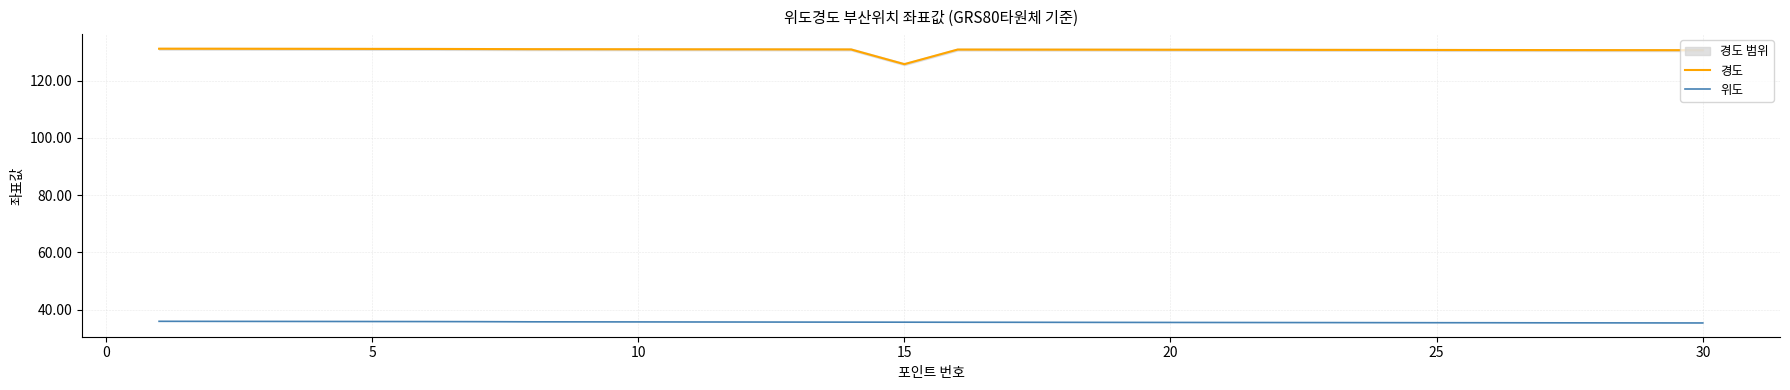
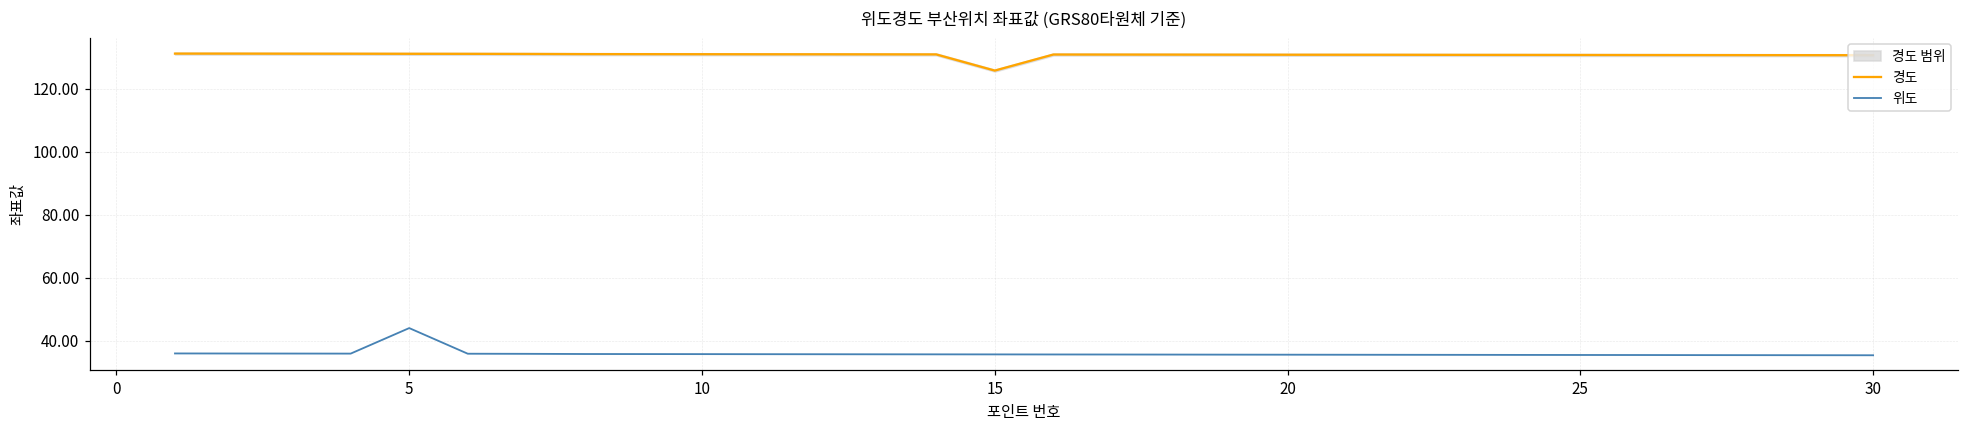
  {
    "위도": {
-     "5": 36,
+     "5": 44,
      "10": 36,
      "15": 36,
      "20": 36,
      "25": 35,
      "30": 35
    }
  }
